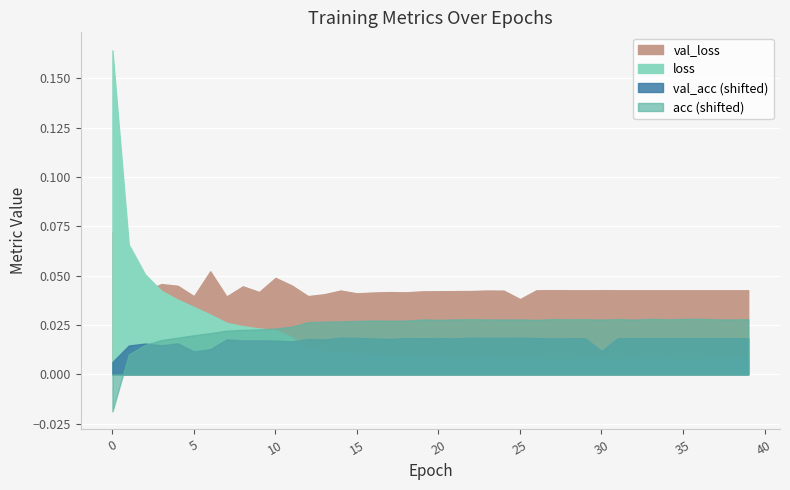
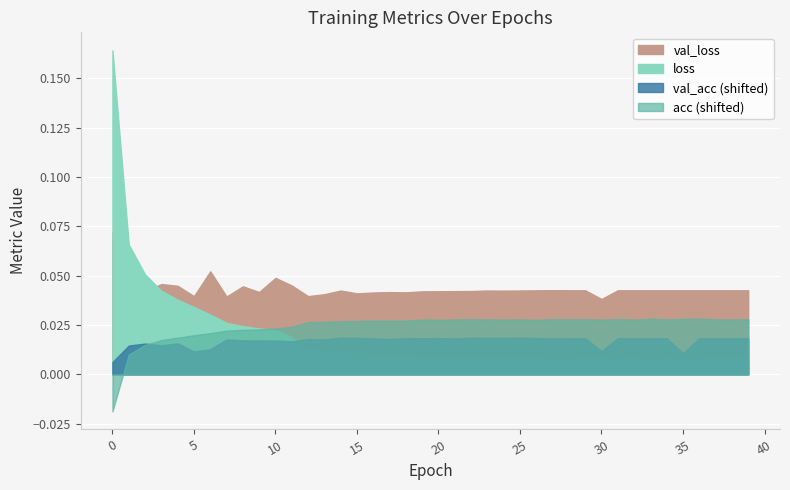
  {
    "val_loss": {
      "5": 0.040,
      "10": 0.049,
      "15": 0.041,
      "20": 0.042,
-     "25": 0.038,
-     "30": 0.043,
+     "25": 0.043,
+     "30": 0.038,
      "35": 0.043
    },
    "val_acc (shifted)": {
      "0": 0.006,
      "5": 0.012,
      "10": 0.017,
      "15": 0.019,
      "20": 0.018,
      "25": 0.019,
      "30": 0.012,
-     "35": 0.018
+     "35": 0.011
    }
  }
